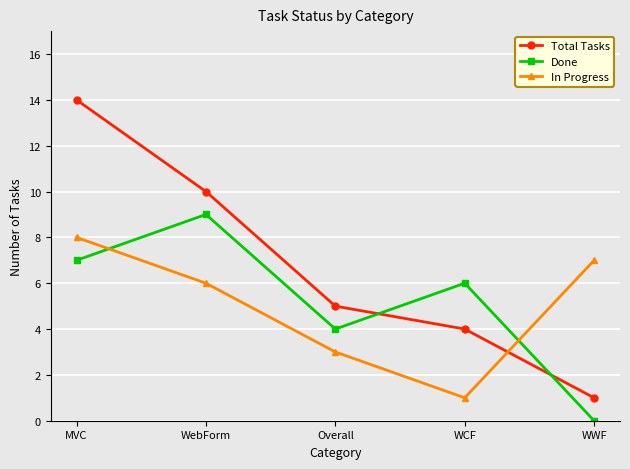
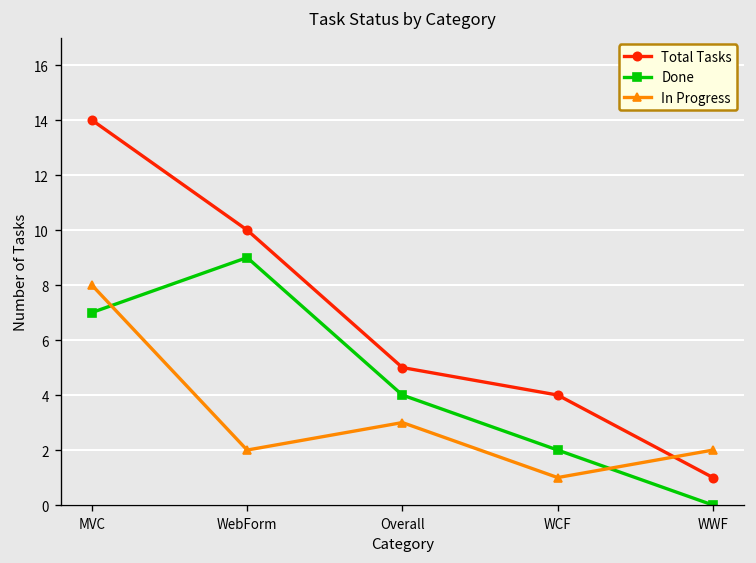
  {
    "Total Tasks": {
      "MVC": 14,
      "WebForm": 10,
      "Overall": 5,
      "WCF": 4,
      "WWF": 1
    },
    "Done": {
      "MVC": 7,
      "WebForm": 9,
      "Overall": 4,
-     "WCF": 6,
+     "WCF": 2,
      "WWF": 0
    },
    "In Progress": {
      "MVC": 8,
-     "WebForm": 6,
+     "WebForm": 2,
      "Overall": 3,
      "WCF": 1,
-     "WWF": 7
+     "WWF": 2
    }
  }
